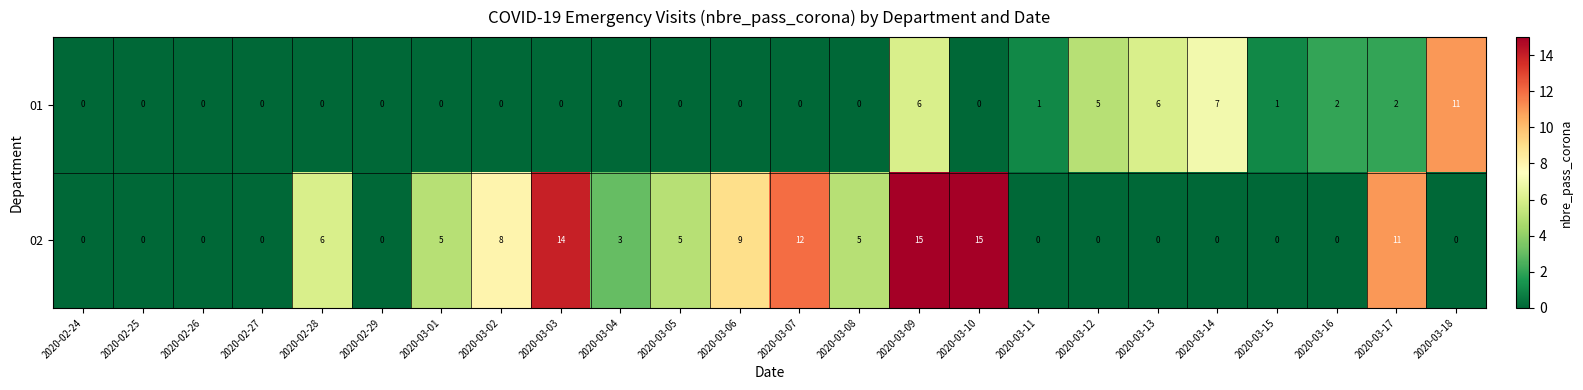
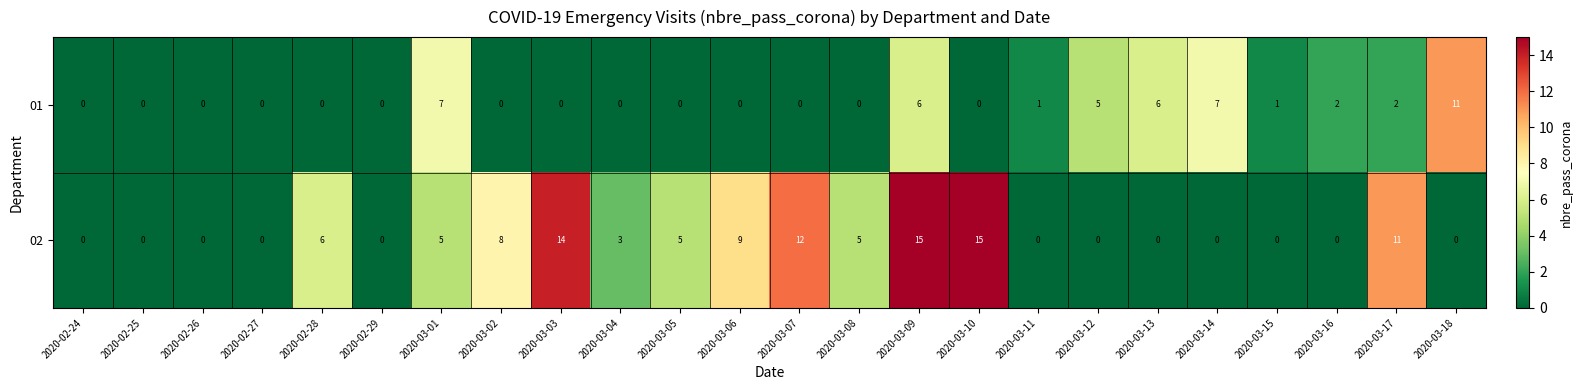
  {
    "01": {
      "2020-02-24": 0,
      "2020-02-25": 0,
      "2020-02-26": 0,
      "2020-02-27": 0,
      "2020-02-28": 0,
      "2020-02-29": 0,
-     "2020-03-01": 0,
+     "2020-03-01": 7,
      "2020-03-02": 0,
      "2020-03-03": 0,
      "2020-03-04": 0,
      "2020-03-05": 0,
      "2020-03-06": 0,
      "2020-03-07": 0,
      "2020-03-08": 0,
      "2020-03-09": 6,
      "2020-03-10": 0,
      "2020-03-11": 1,
      "2020-03-12": 5,
      "2020-03-13": 6,
      "2020-03-14": 7,
      "2020-03-15": 1,
      "2020-03-16": 2,
      "2020-03-17": 2,
      "2020-03-18": 11
    },
    "02": {
      "2020-02-24": 0,
      "2020-02-25": 0,
      "2020-02-26": 0,
      "2020-02-27": 0,
      "2020-02-28": 6,
      "2020-02-29": 0,
      "2020-03-01": 5,
      "2020-03-02": 8,
      "2020-03-03": 14,
      "2020-03-04": 3,
      "2020-03-05": 5,
      "2020-03-06": 9,
      "2020-03-07": 12,
      "2020-03-08": 5,
      "2020-03-09": 15,
      "2020-03-10": 15,
      "2020-03-11": 0,
      "2020-03-12": 0,
      "2020-03-13": 0,
      "2020-03-14": 0,
      "2020-03-15": 0,
      "2020-03-16": 0,
      "2020-03-17": 11,
      "2020-03-18": 0
    }
  }
